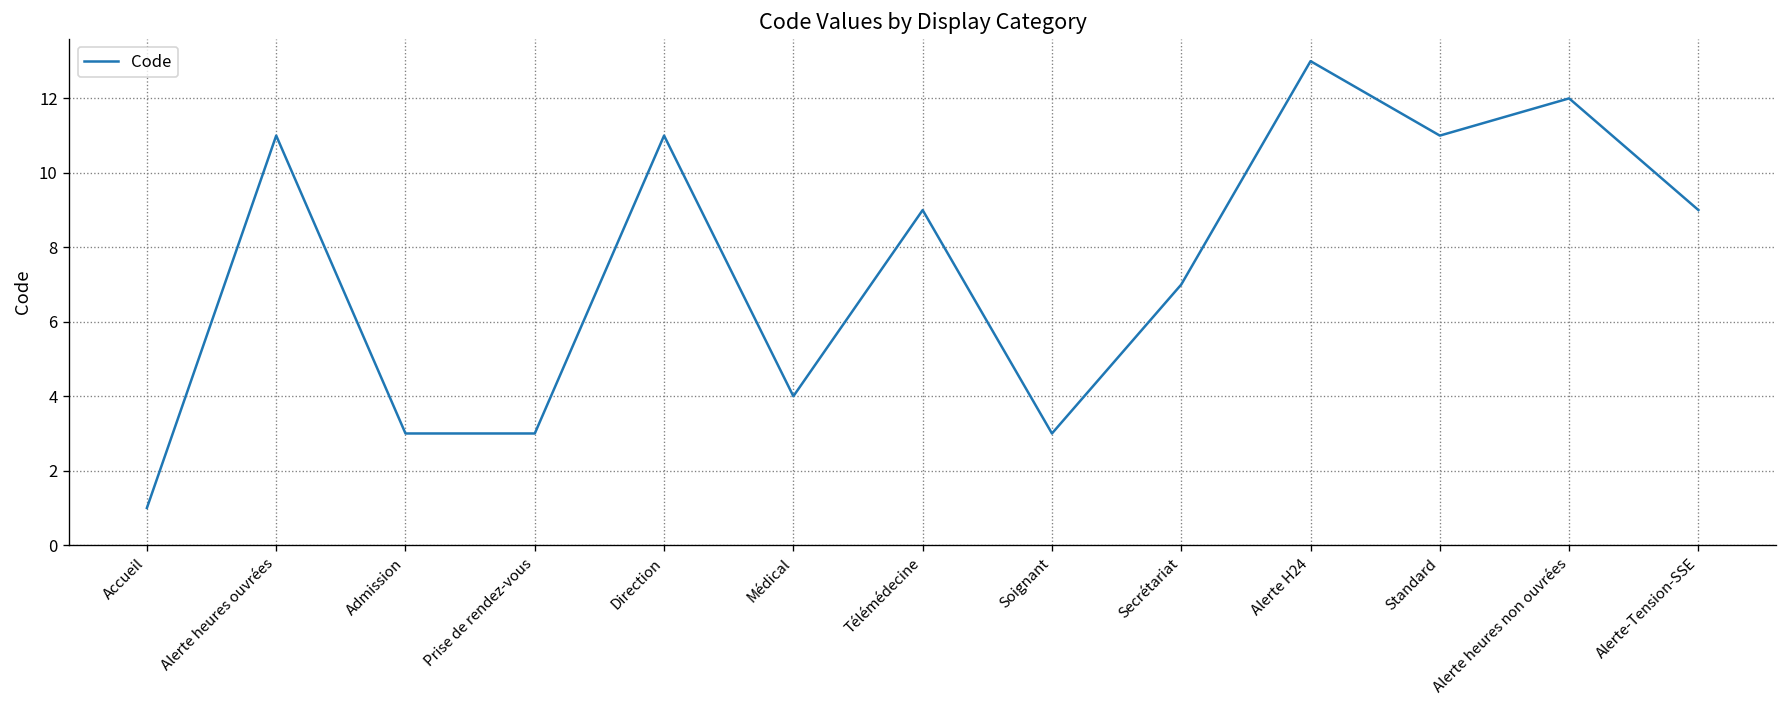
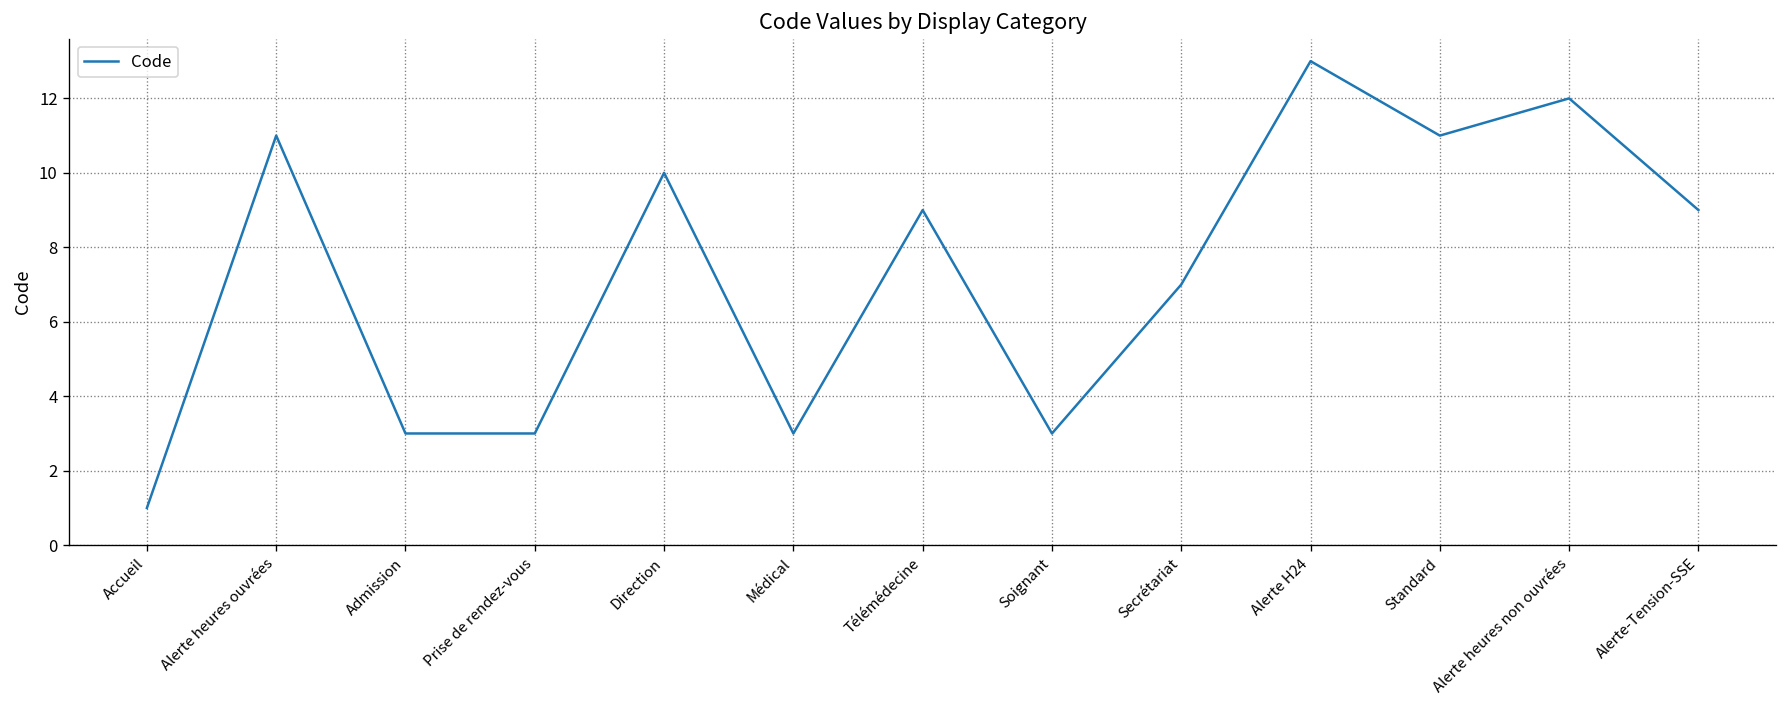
  {
    "Accueil": 1,
    "Alerte heures ouvrées": 11,
    "Admission": 3,
    "Prise de rendez-vous": 3,
-   "Direction": 11,
-   "Médical": 4,
+   "Direction": 10,
+   "Médical": 3,
    "Télémédecine": 9,
    "Soignant": 3,
    "Secrétariat": 7,
    "Alerte H24": 13,
    "Standard": 11,
    "Alerte heures non ouvrées": 12,
    "Alerte-Tension-SSE": 9
  }
